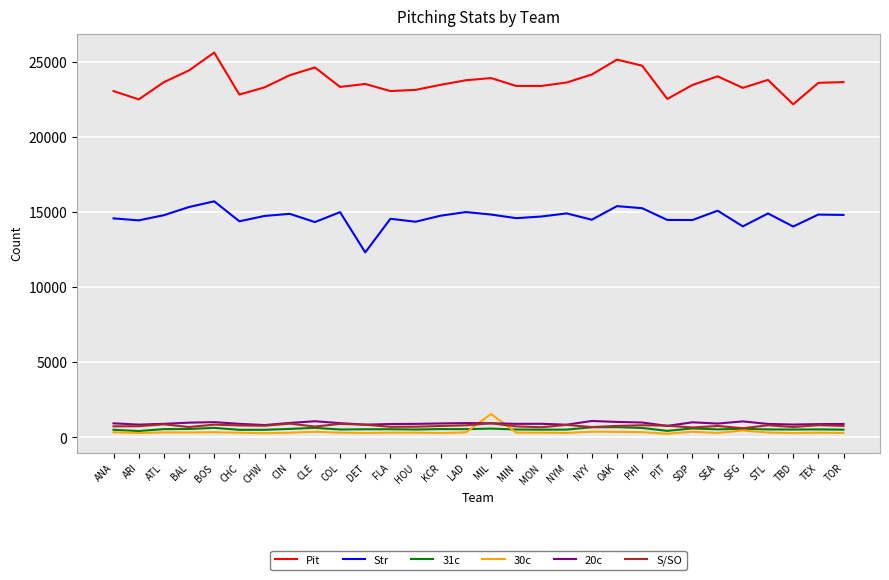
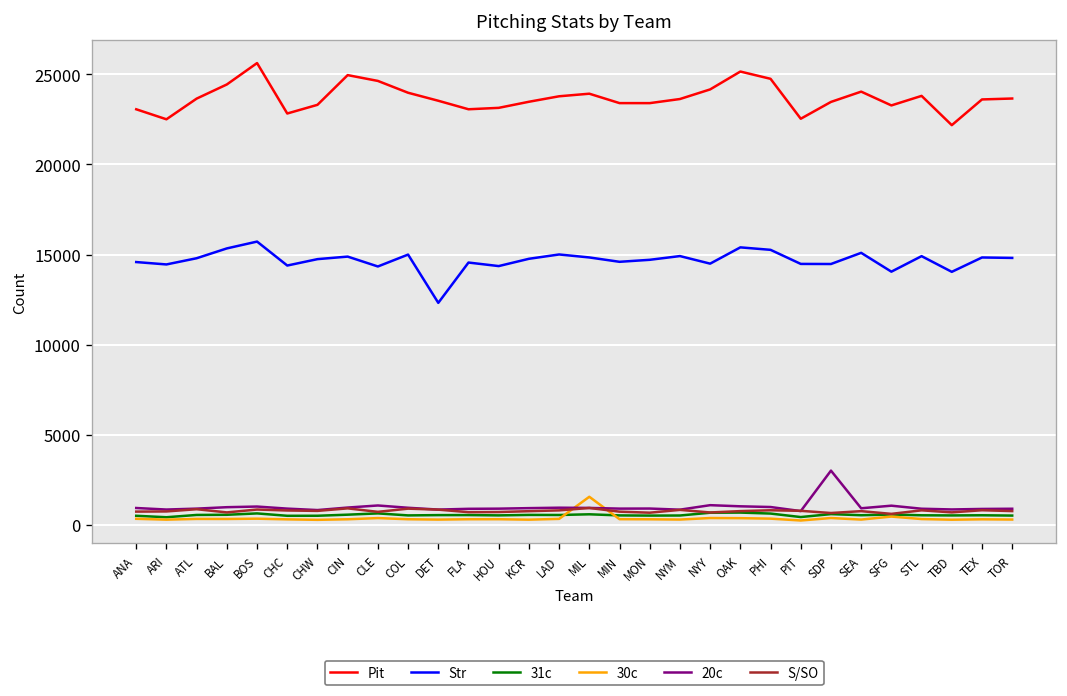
  {
    "Pit": {
      "ANA": 23100,
      "ARI": 22500,
      "ATL": 23700,
      "BAL": 24400,
      "BOS": 25600,
      "CHC": 22800,
      "CHW": 23300,
-     "CIN": 24100,
+     "CIN": 25000,
      "CLE": 24600,
-     "COL": 23300,
+     "COL": 24000,
      "DET": 23500,
      "FLA": 23100,
      "HOU": 23100,
      "KCR": 23500,
      "LAD": 23800,
      "MIL": 23900,
      "MIN": 23400,
      "MON": 23400,
      "NYM": 23600,
      "NYY": 24200,
      "OAK": 25200,
      "PHI": 24800,
      "PIT": 22500,
      "SDP": 23500,
      "SEA": 24000,
      "SFG": 23300,
      "STL": 23800,
      "TBD": 22200,
      "TEX": 23600,
      "TOR": 23700
    },
    "Str": {
      "ANA": 14600,
      "ARI": 14500,
      "ATL": 14800,
      "BAL": 15300,
      "BOS": 15700,
      "CHC": 14400,
      "CHW": 14700,
      "CIN": 14900,
      "CLE": 14300,
      "COL": 15000,
      "DET": 12300,
      "FLA": 14600,
      "HOU": 14400,
      "KCR": 14800,
      "LAD": 15000,
      "MIL": 14800,
      "MIN": 14600,
      "MON": 14700,
      "NYM": 14900,
      "NYY": 14500,
      "OAK": 15400,
      "PHI": 15300,
      "PIT": 14500,
      "SDP": 14500,
      "SEA": 15100,
      "SFG": 14100,
      "STL": 14900,
      "TBD": 14000,
      "TEX": 14800,
      "TOR": 14800
    },
    "31c": {
      "ATL": 600,
      "BOS": 600,
      "CHC": 500,
      "CHW": 500,
      "CIN": 600,
      "COL": 500,
      "DET": 500,
      "HOU": 500,
      "KCR": 600,
      "LAD": 600,
      "MIL": 600,
      "MIN": 500,
      "NYM": 500,
      "PHI": 600,
      "PIT": 400,
      "SEA": 500,
      "STL": 500,
      "TEX": 500,
      "TOR": 500
    },
    "30c": {
      "ATL": 300,
      "BAL": 300,
      "BOS": 400,
      "CHC": 300,
      "CHW": 300,
      "CIN": 300,
      "CLE": 400,
      "COL": 300,
      "DET": 300,
      "FLA": 300,
      "HOU": 300,
      "KCR": 300,
      "LAD": 300,
      "MIL": 1600,
      "MIN": 300,
      "MON": 300,
      "NYM": 300,
      "NYY": 400,
      "OAK": 400,
      "PHI": 400,
      "PIT": 200,
      "SDP": 400,
      "SEA": 300,
      "STL": 300,
      "TBD": 300,
      "TEX": 300,
      "TOR": 300
    },
    "20c": {
      "ANA": 900,
      "BAL": 1000,
      "CLE": 1100,
      "FLA": 900,
      "HOU": 900,
      "MON": 900,
      "NYY": 1100,
      "OAK": 1000,
      "PHI": 1000,
-     "SDP": 1000,
+     "SDP": 3000,
      "SFG": 1100
    },
    "S/SO": {
      "ANA": 700,
      "HOU": 700,
      "PHI": 800
    }
  }
